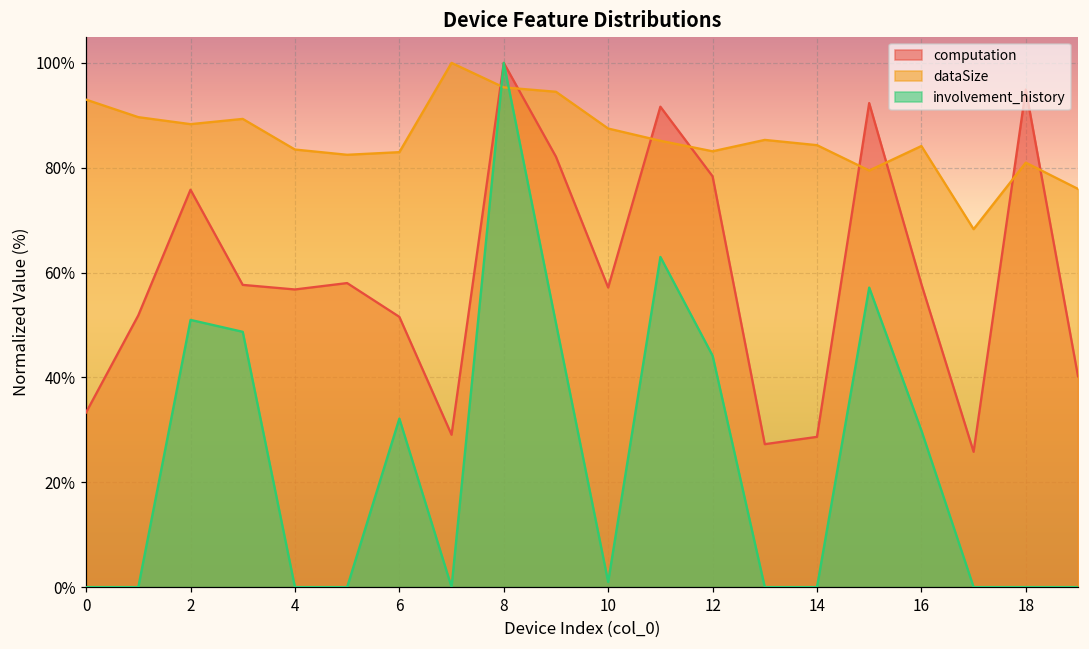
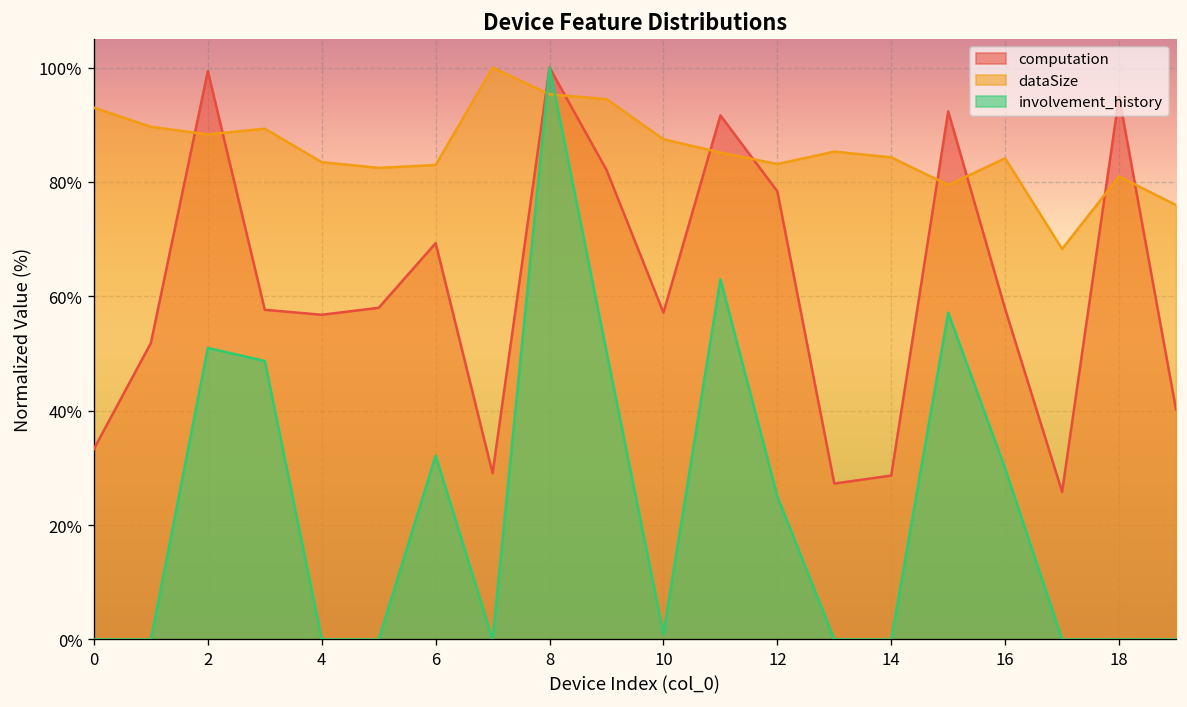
  {
    "computation": {
      "0": "33%",
-     "2": "76%",
+     "2": "99%",
      "4": "57%",
-     "6": "52%",
+     "6": "69%",
      "10": "57%",
      "12": "78%",
      "14": "29%",
      "16": "58%"
    },
    "dataSize": {
      "0": "93%",
      "2": "88%",
      "4": "83%",
      "6": "83%",
      "8": "95%",
      "10": "87%",
      "12": "83%",
      "14": "84%",
      "16": "84%",
      "18": "81%"
    },
    "involvement_history": {
      "0": "0%",
      "2": "51%",
      "4": "0%",
      "6": "32%",
      "10": "1%",
-     "12": "44%",
+     "12": "25%",
      "14": "0%",
      "16": "30%",
      "18": "0%"
    }
  }
